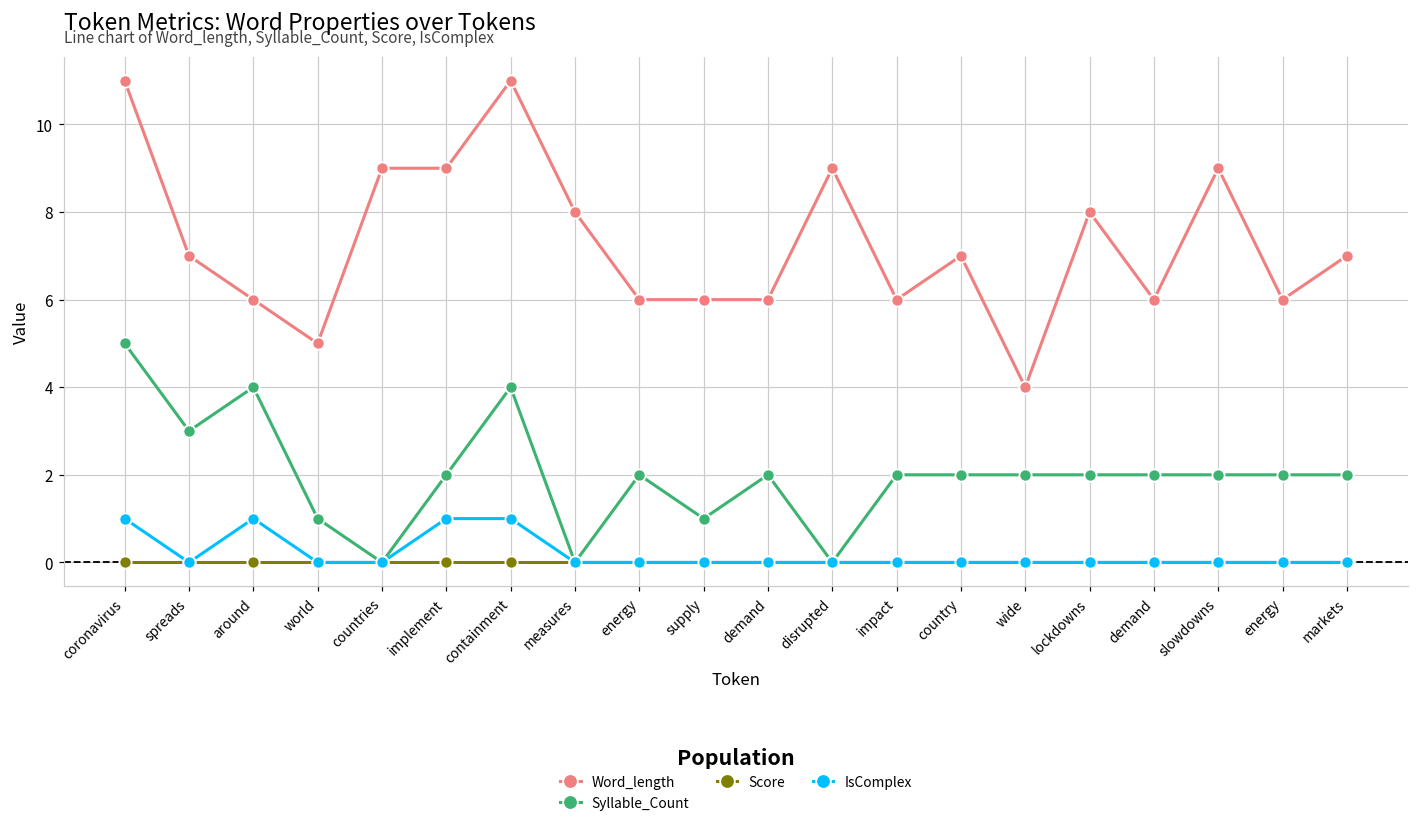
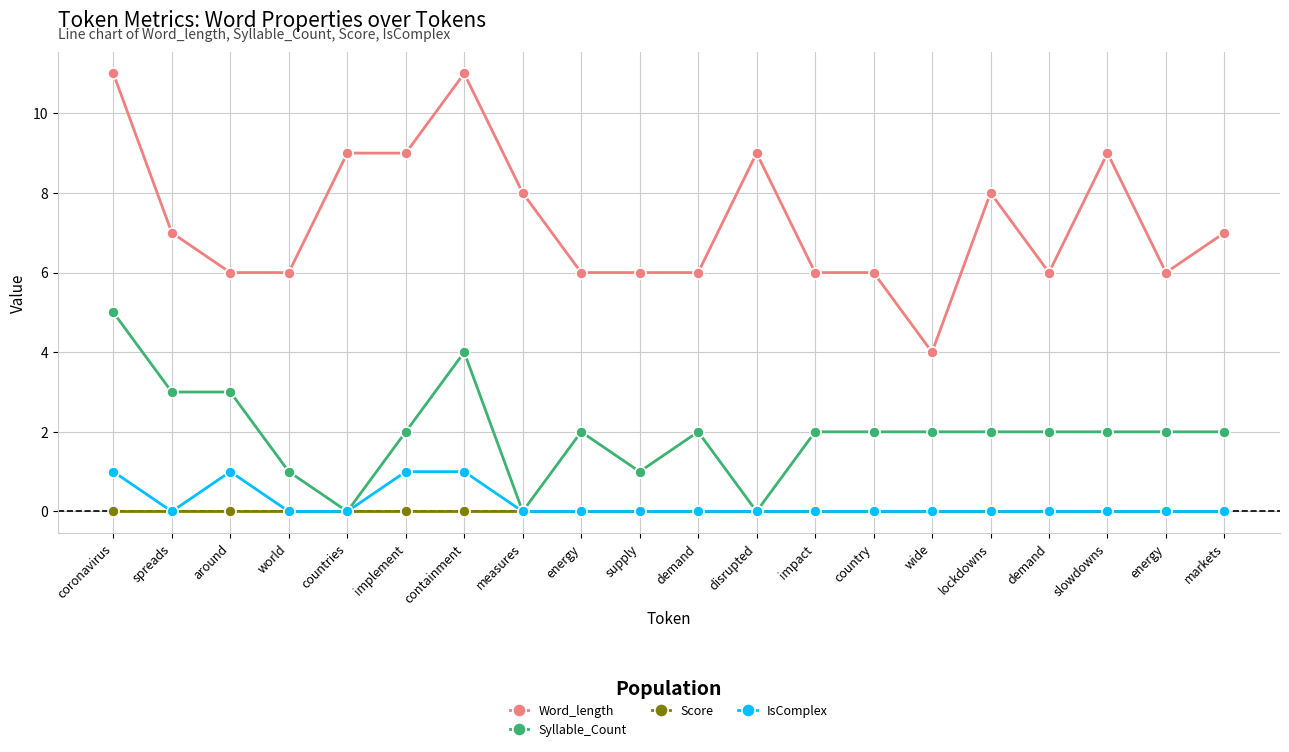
  {
    "Word_length": {
      "coronavirus": 11,
      "spreads": 7,
      "around": 6,
-     "world": 5,
+     "world": 6,
      "countries": 9,
      "implement": 9,
      "containment": 11,
      "measures": 8,
      "supply": 6,
      "disrupted": 9,
      "impact": 6,
-     "country": 7,
+     "country": 6,
      "wide": 4,
      "lockdowns": 8,
      "slowdowns": 9,
      "markets": 7
    },
    "Syllable_Count": {
      "coronavirus": 5,
      "spreads": 3,
-     "around": 4,
+     "around": 3,
      "world": 1,
      "implement": 2,
      "containment": 4,
      "supply": 1,
      "impact": 2,
      "country": 2,
      "wide": 2,
      "lockdowns": 2,
      "slowdowns": 2,
      "markets": 2
    },
    "Score": {
      "coronavirus": 0,
      "around": 0,
      "implement": 0,
      "containment": 0
    },
    "IsComplex": {
      "coronavirus": 1,
      "around": 1,
      "implement": 1,
      "containment": 1
    }
  }
